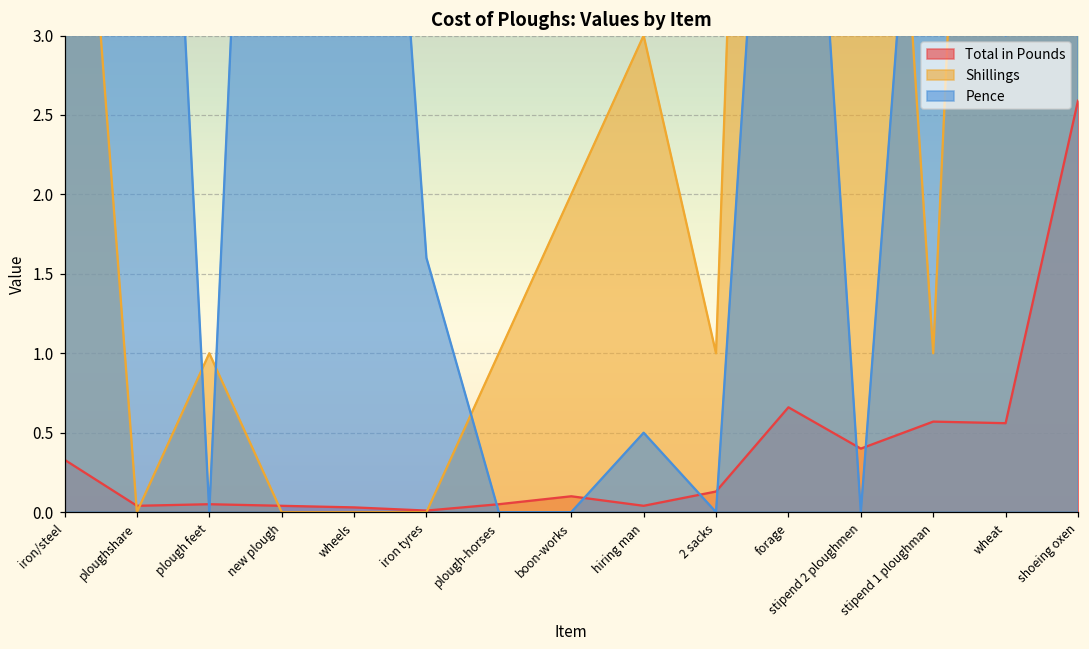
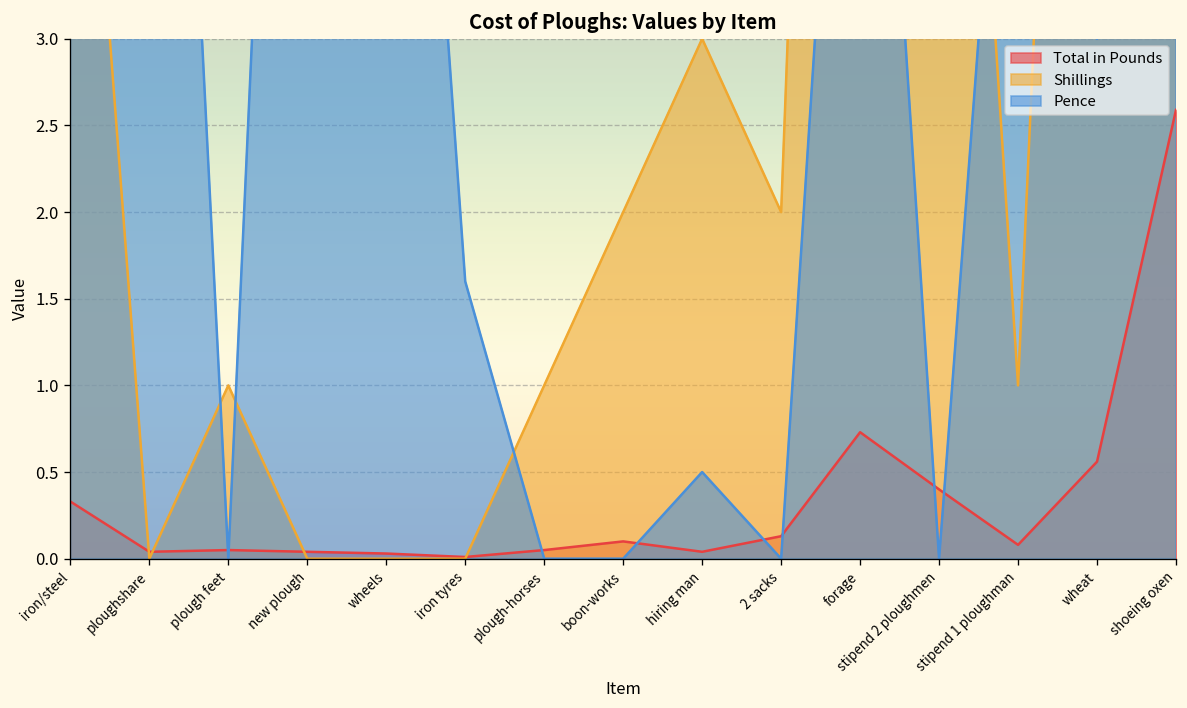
  {
    "Total in Pounds": {
      "iron/steel": 0.33,
      "ploughshare": 0.04,
      "plough feet": 0.05,
      "new plough": 0.04,
      "wheels": 0.03,
      "plough-horses": 0.05,
      "boon-works": 0.10,
      "hiring man": 0.04,
      "2 sacks": 0.13,
-     "forage": 0.66,
+     "forage": 0.73,
      "stipend 2 ploughmen": 0.40,
-     "stipend 1 ploughman": 0.57,
+     "stipend 1 ploughman": 0.08,
      "wheat": 0.56,
      "shoeing oxen": 2.59
    },
    "Shillings": {
      "ploughshare": 0,
      "plough feet": 1,
      "new plough": 0,
      "wheels": 0,
      "plough-horses": 1,
      "boon-works": 2,
      "hiring man": 3,
-     "2 sacks": 1,
+     "2 sacks": 2,
      "stipend 1 ploughman": 1
    },
    "Pence": {
      "plough feet": 0.00,
      "iron tyres": 1.60,
      "plough-horses": 0.00,
      "boon-works": 0.00,
      "hiring man": 0.50,
      "2 sacks": 0.00,
      "stipend 2 ploughmen": 0.00,
      "wheat": 3.00
    }
  }
